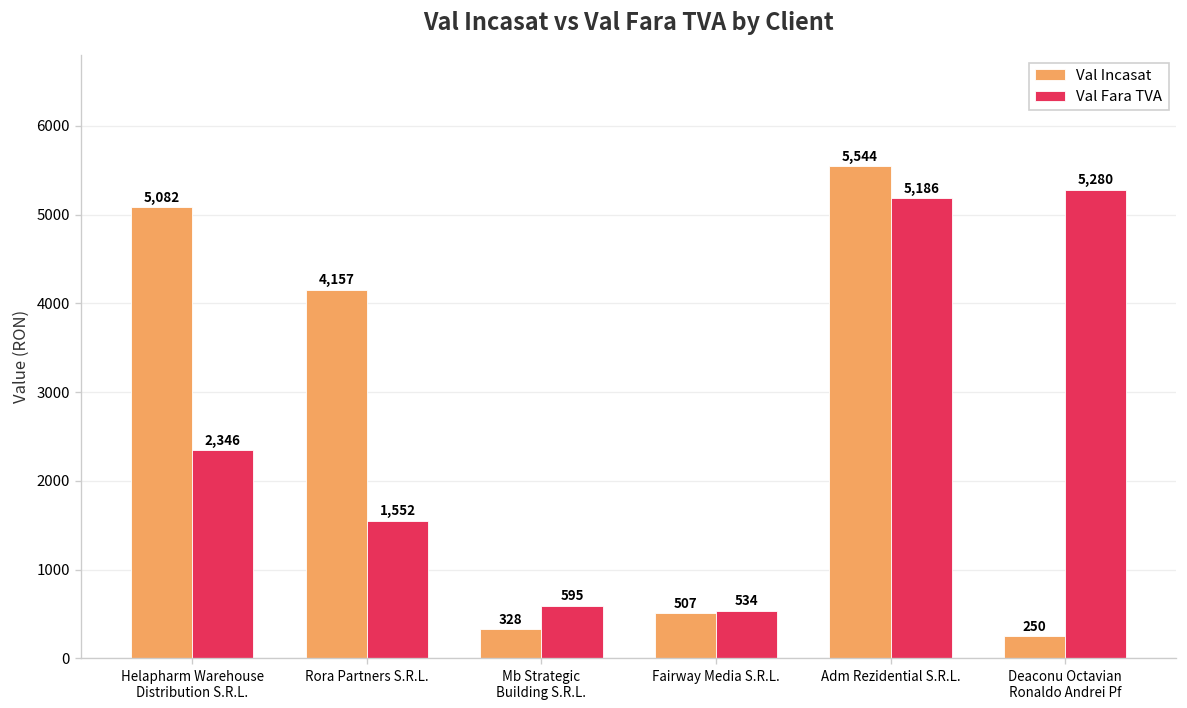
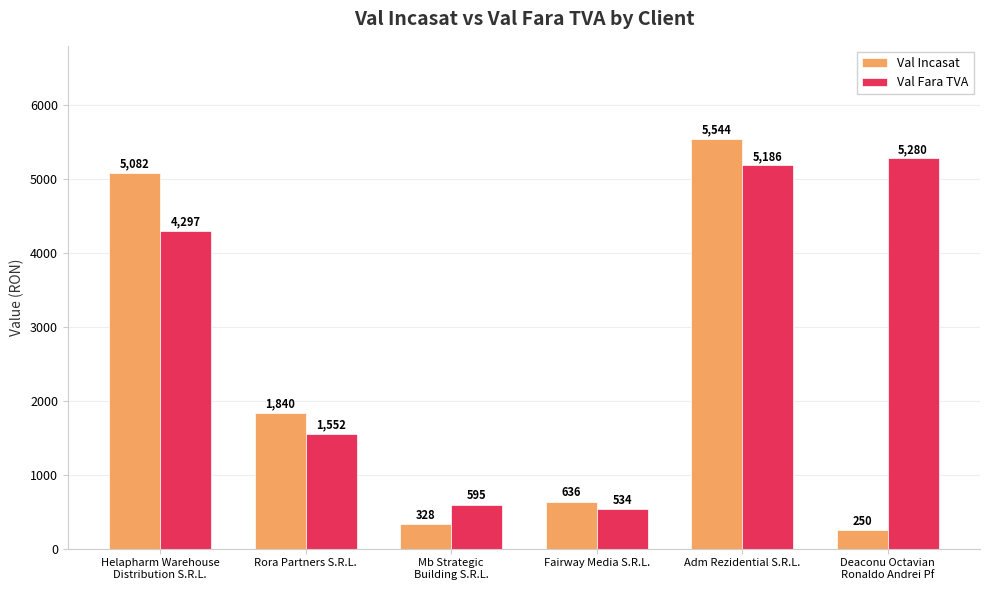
  {
    "Val Incasat": {
      "Helapharm Warehouse Distribution S.R.L.": "5,082",
-     "Rora Partners S.R.L.": "4,157",
+     "Rora Partners S.R.L.": "1,840",
      "Mb Strategic Building S.R.L.": "328",
-     "Fairway Media S.R.L.": "507",
+     "Fairway Media S.R.L.": "636",
      "Adm Rezidential S.R.L.": "5,544",
      "Deaconu Octavian Ronaldo Andrei Pf": "250"
    },
    "Val Fara TVA": {
-     "Helapharm Warehouse Distribution S.R.L.": "2,346",
+     "Helapharm Warehouse Distribution S.R.L.": "4,297",
      "Rora Partners S.R.L.": "1,552",
      "Mb Strategic Building S.R.L.": "595",
      "Fairway Media S.R.L.": "534",
      "Adm Rezidential S.R.L.": "5,186",
      "Deaconu Octavian Ronaldo Andrei Pf": "5,280"
    }
  }
